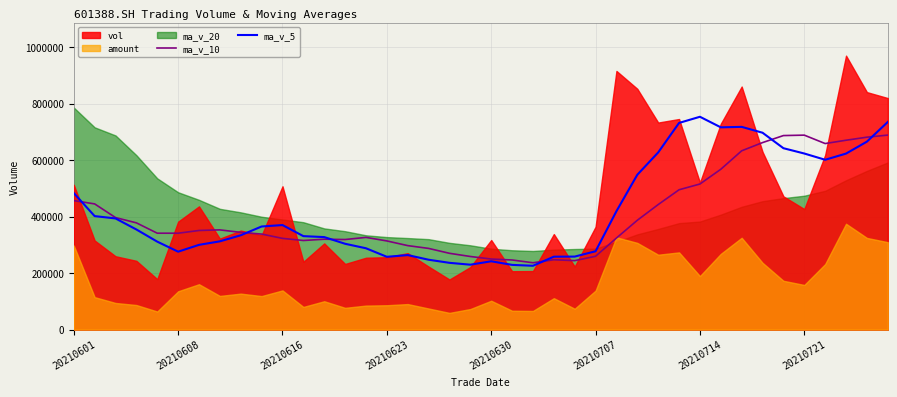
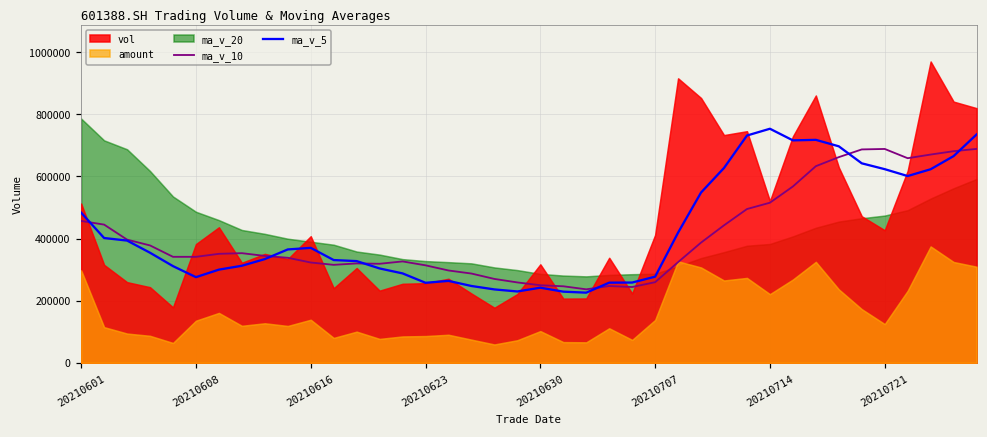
  {
    "ma_v_10": {
      "20210601": 460000,
      "20210608": 340000,
      "20210616": 320000,
      "20210623": 310000,
      "20210707": 260000,
      "20210721": 690000
    },
    "vol": {
      "20210601": 510000,
      "20210608": 380000,
-     "20210616": 510000,
+     "20210616": 410000,
      "20210630": 320000,
-     "20210707": 360000,
+     "20210707": 410000,
      "20210721": 430000
    },
    "ma_v_5": {
      "20210601": 480000,
      "20210608": 280000,
      "20210616": 370000,
      "20210707": 280000,
      "20210714": 750000,
      "20210721": 620000
    },
    "amount": {
      "20210601": 300000,
      "20210608": 140000,
      "20210616": 140000,
      "20210623": 90000,
      "20210630": 100000,
      "20210707": 140000,
-     "20210714": 190000,
-     "20210721": 160000
+     "20210714": 220000,
+     "20210721": 120000
    },
    "ma_v_20": {
      "20210601": 790000,
      "20210608": 490000,
      "20210616": 390000,
      "20210623": 330000,
      "20210630": 290000,
      "20210707": 290000,
      "20210714": 380000,
      "20210721": 470000
    }
  }
